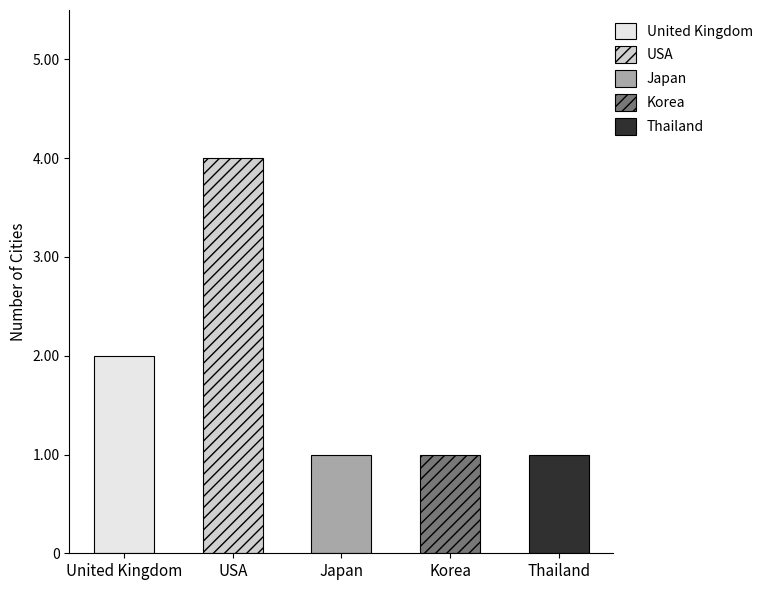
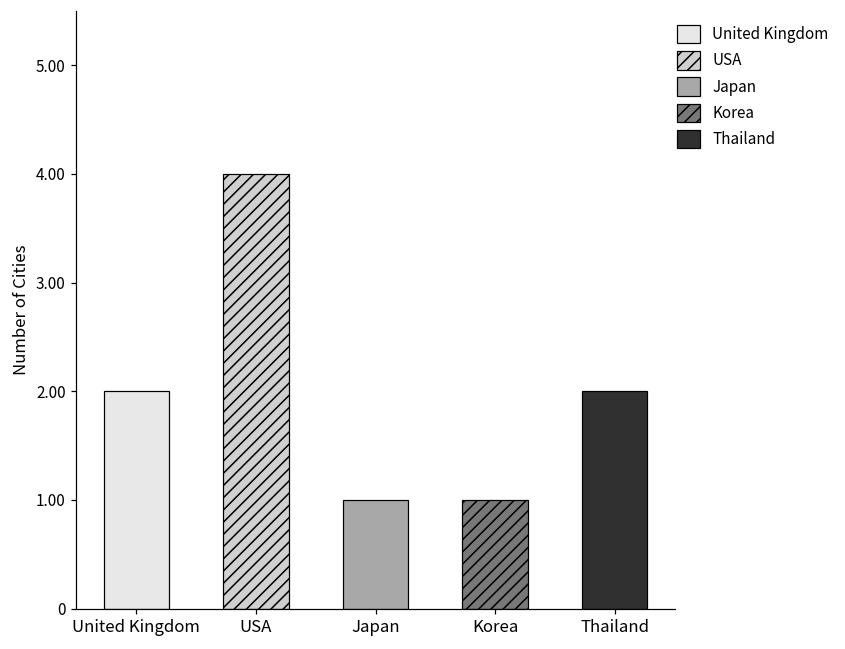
  {
    "United Kingdom": 2,
    "USA": 4,
    "Japan": 1,
    "Korea": 1,
-   "Thailand": 1
+   "Thailand": 2
  }
